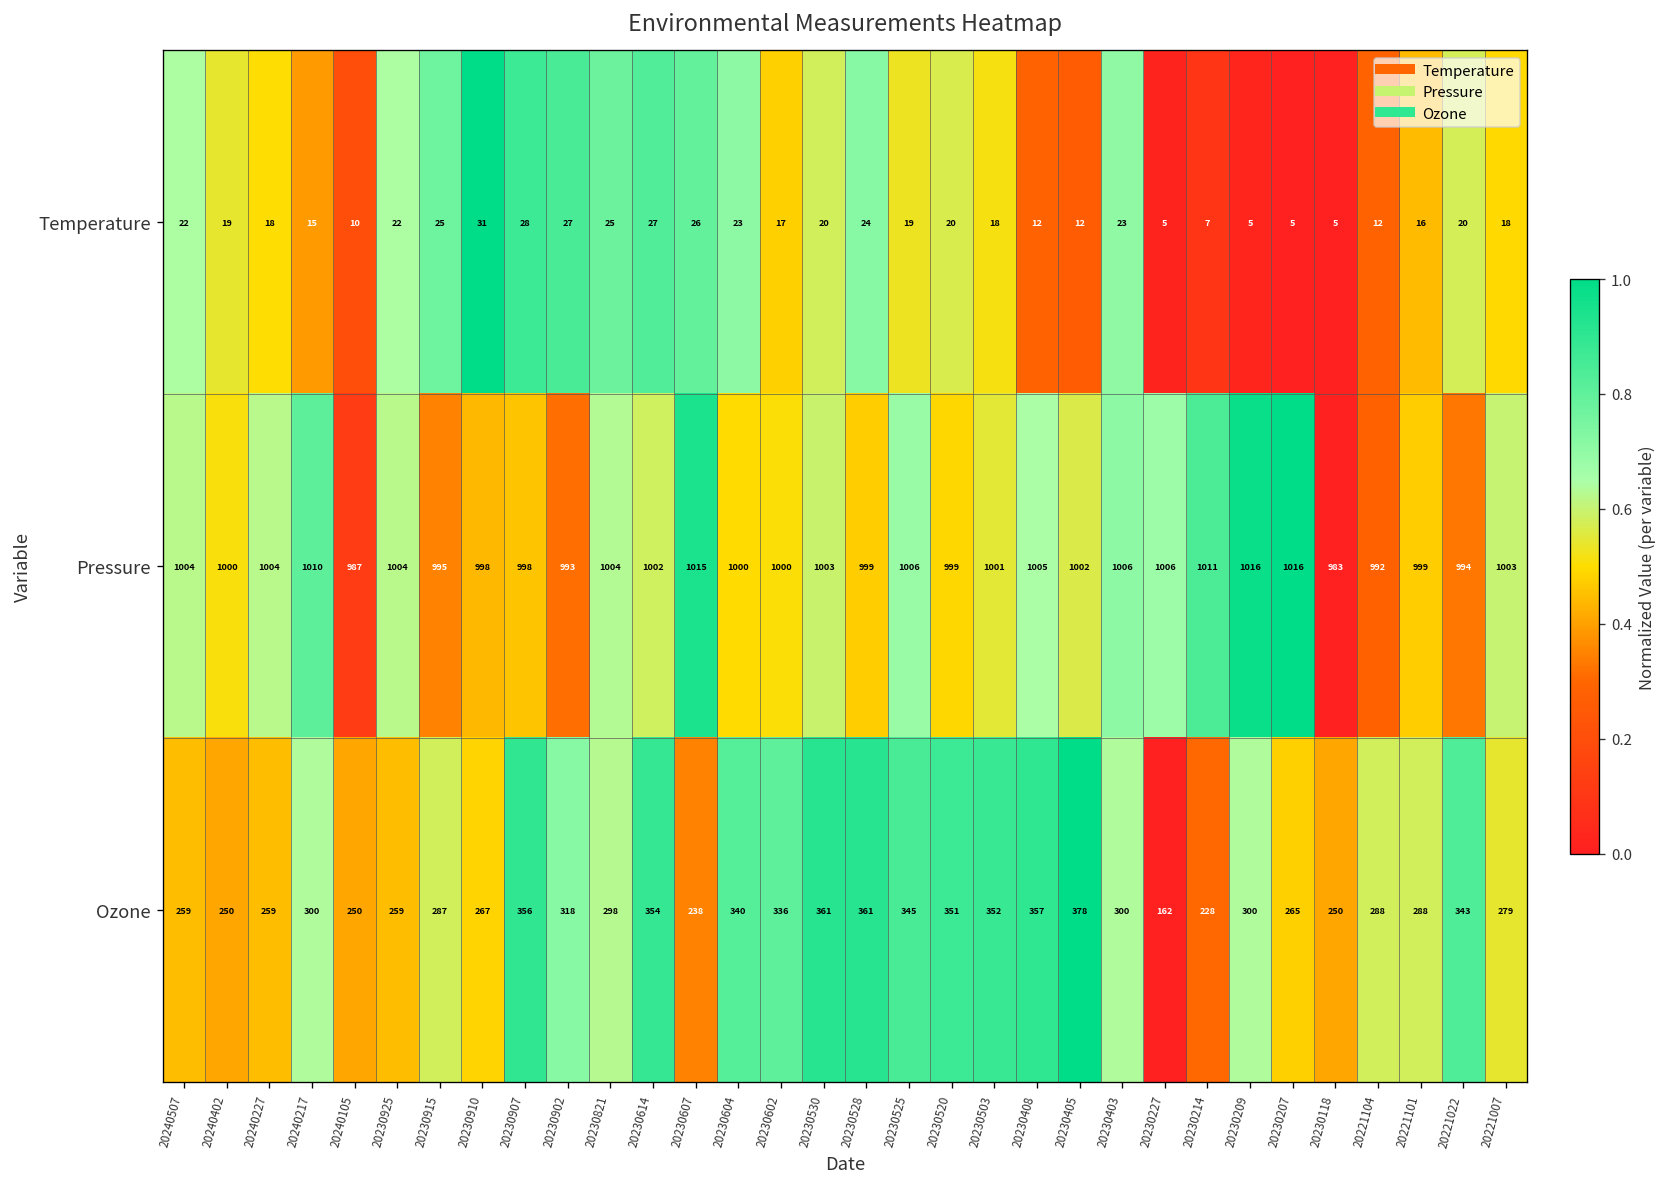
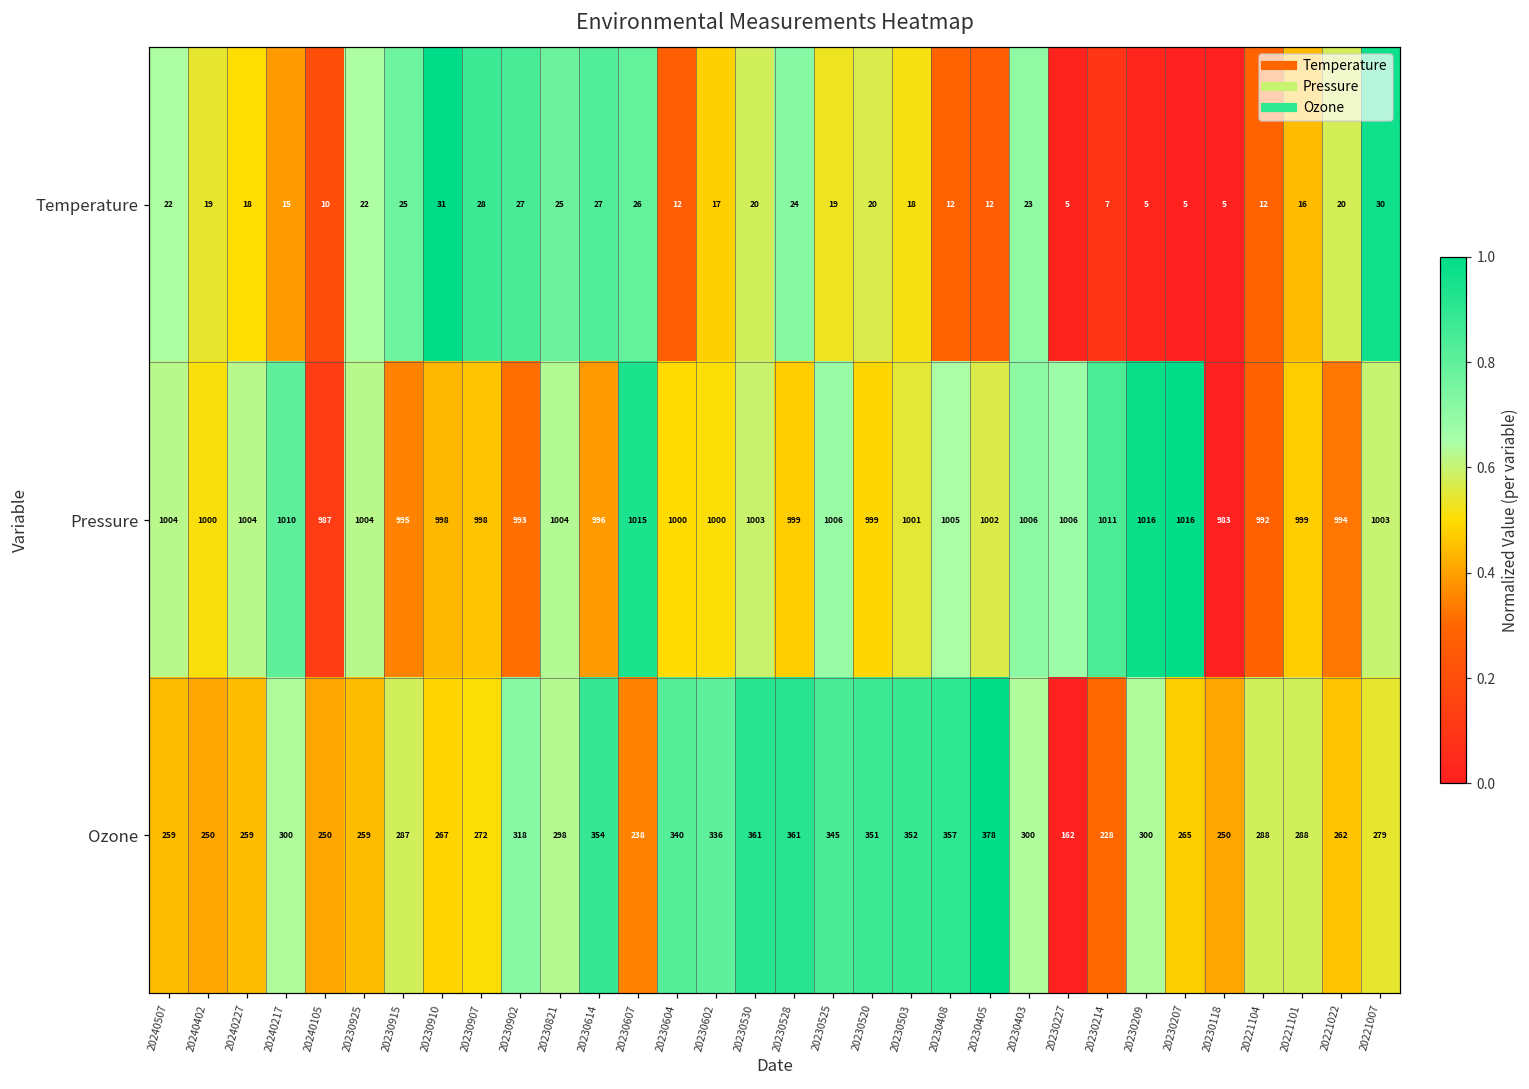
  {
    "Temperature": {
      "20240507": 22,
      "20240402": 19,
      "20240227": 18,
      "20240217": 15,
      "20240105": 10,
      "20230925": 22,
      "20230915": 25,
      "20230910": 31,
      "20230907": 28,
      "20230902": 27,
      "20230821": 25,
      "20230614": 27,
      "20230607": 26,
-     "20230604": 23,
+     "20230604": 12,
      "20230602": 17,
      "20230530": 20,
      "20230528": 24,
      "20230525": 19,
      "20230520": 20,
      "20230503": 18,
      "20230408": 12,
      "20230405": 12,
      "20230403": 23,
      "20230227": 5,
      "20230214": 7,
      "20230209": 5,
      "20230207": 5,
      "20230118": 5,
      "20221104": 12,
      "20221101": 16,
      "20221022": 20,
-     "20221007": 18
+     "20221007": 30
    },
    "Pressure": {
      "20240507": 1004,
      "20240402": 1000,
      "20240227": 1004,
      "20240217": 1010,
      "20240105": 987,
      "20230925": 1004,
      "20230915": 995,
      "20230910": 998,
      "20230907": 998,
      "20230902": 993,
      "20230821": 1004,
-     "20230614": 1002,
+     "20230614": 996,
      "20230607": 1015,
      "20230604": 1000,
      "20230602": 1000,
      "20230530": 1003,
      "20230528": 999,
      "20230525": 1006,
      "20230520": 999,
      "20230503": 1001,
      "20230408": 1005,
      "20230405": 1002,
      "20230403": 1006,
      "20230227": 1006,
      "20230214": 1011,
      "20230209": 1016,
      "20230207": 1016,
      "20230118": 983,
      "20221104": 992,
      "20221101": 999,
      "20221022": 994,
      "20221007": 1003
    },
    "Ozone": {
      "20240507": 259,
      "20240402": 250,
      "20240227": 259,
      "20240217": 300,
      "20240105": 250,
      "20230925": 259,
      "20230915": 287,
      "20230910": 267,
-     "20230907": 356,
+     "20230907": 272,
      "20230902": 318,
      "20230821": 298,
      "20230614": 354,
      "20230607": 238,
      "20230604": 340,
      "20230602": 336,
      "20230530": 361,
      "20230528": 361,
      "20230525": 345,
      "20230520": 351,
      "20230503": 352,
      "20230408": 357,
      "20230405": 378,
      "20230403": 300,
      "20230227": 162,
      "20230214": 228,
      "20230209": 300,
      "20230207": 265,
      "20230118": 250,
      "20221104": 288,
      "20221101": 288,
-     "20221022": 343,
+     "20221022": 262,
      "20221007": 279
    }
  }
